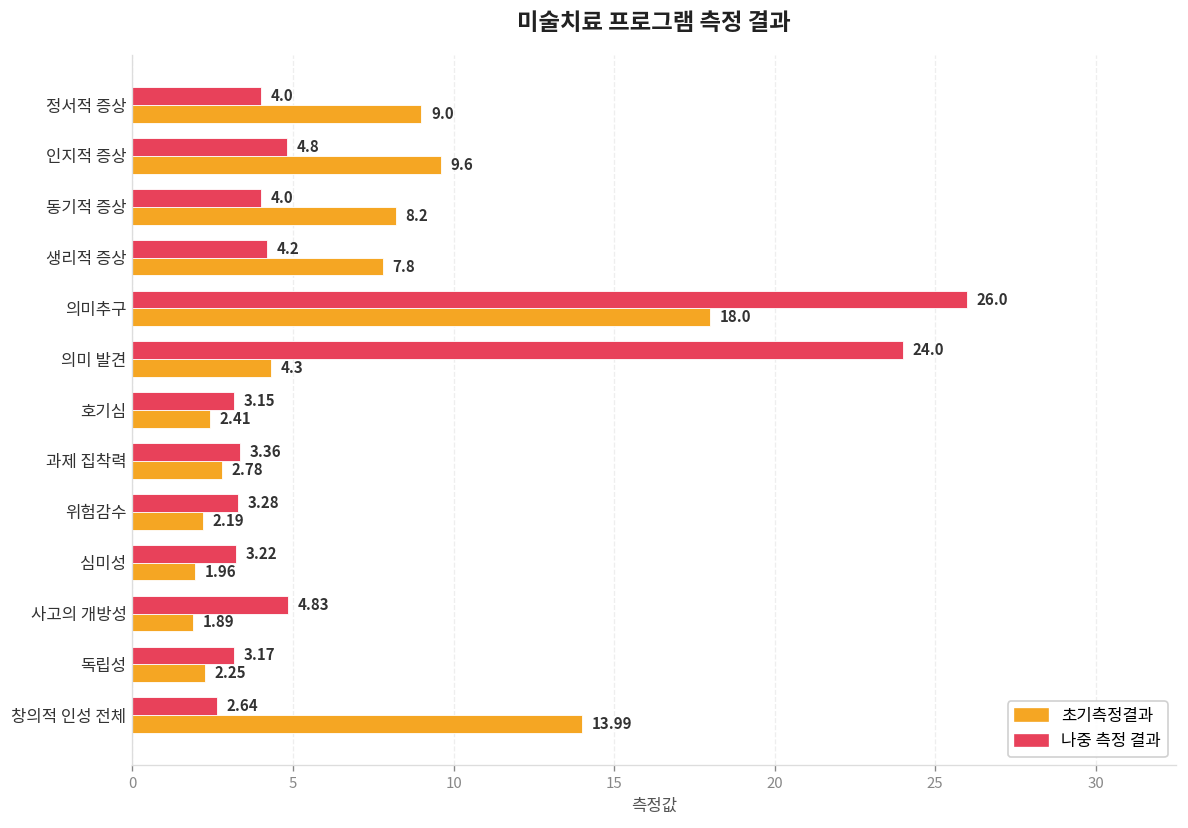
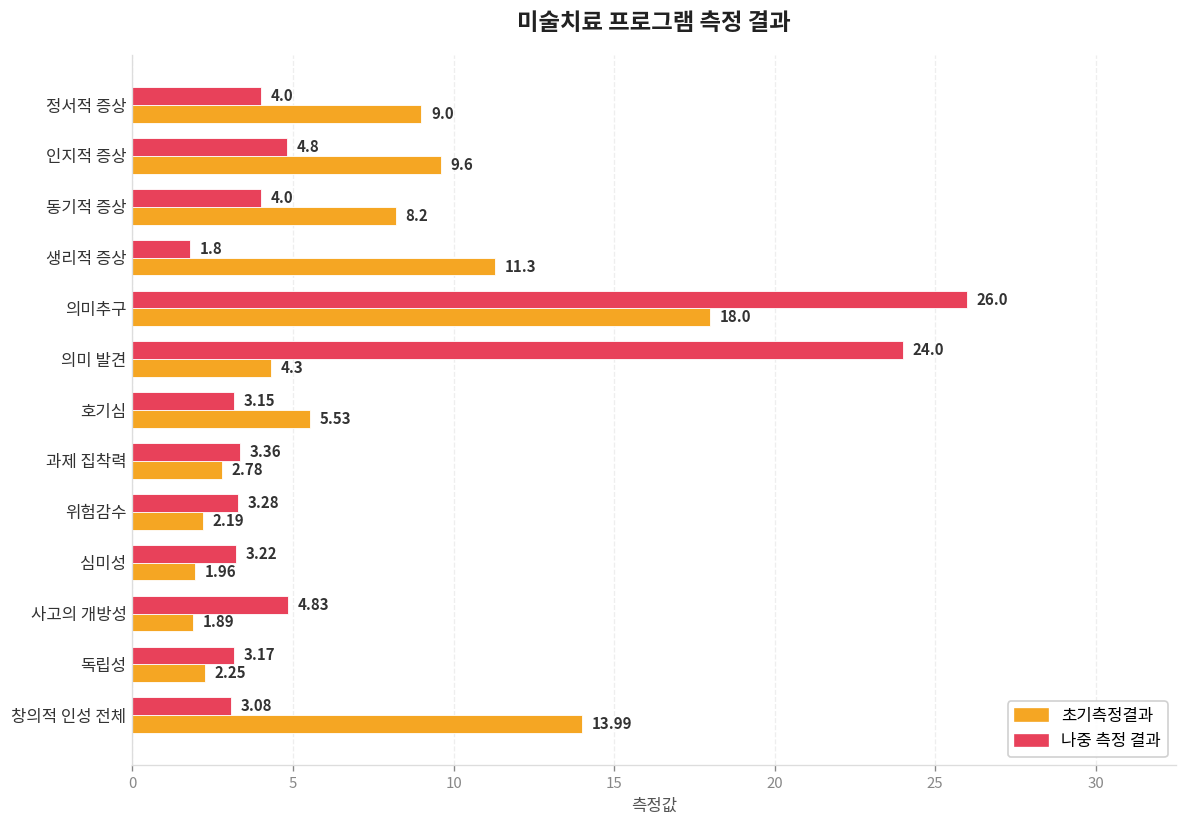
  {
    "초기측정결과": {
      "정서적 증상": 9.0,
      "인지적 증상": 9.6,
      "동기적 증상": 8.2,
-     "생리적 증상": 7.8,
+     "생리적 증상": 11.3,
      "의미추구": 18.0,
      "의미 발견": 4.3,
-     "호기심": 2.41,
+     "호기심": 5.53,
      "과제 집착력": 2.78,
      "위험감수": 2.19,
      "심미성": 1.96,
      "사고의 개방성": 1.89,
      "독립성": 2.25,
      "창의적 인성 전체": 13.99
    },
    "나중 측정 결과": {
      "정서적 증상": 4.0,
      "인지적 증상": 4.8,
      "동기적 증상": 4.0,
-     "생리적 증상": 4.2,
+     "생리적 증상": 1.8,
      "의미추구": 26.0,
      "의미 발견": 24.0,
      "호기심": 3.15,
      "과제 집착력": 3.36,
      "위험감수": 3.28,
      "심미성": 3.22,
      "사고의 개방성": 4.83,
      "독립성": 3.17,
-     "창의적 인성 전체": 2.64
+     "창의적 인성 전체": 3.08
    }
  }
